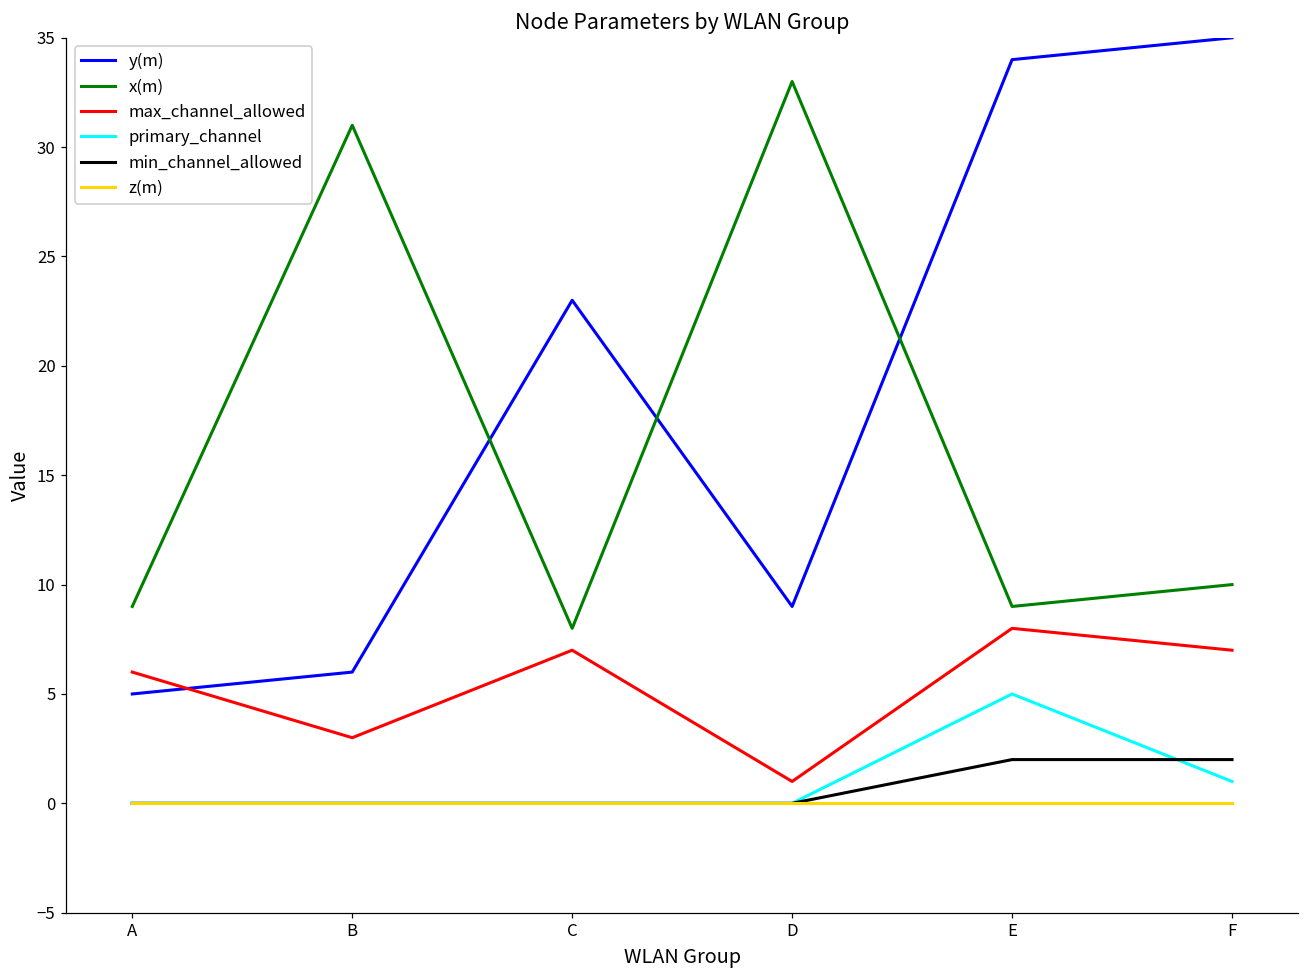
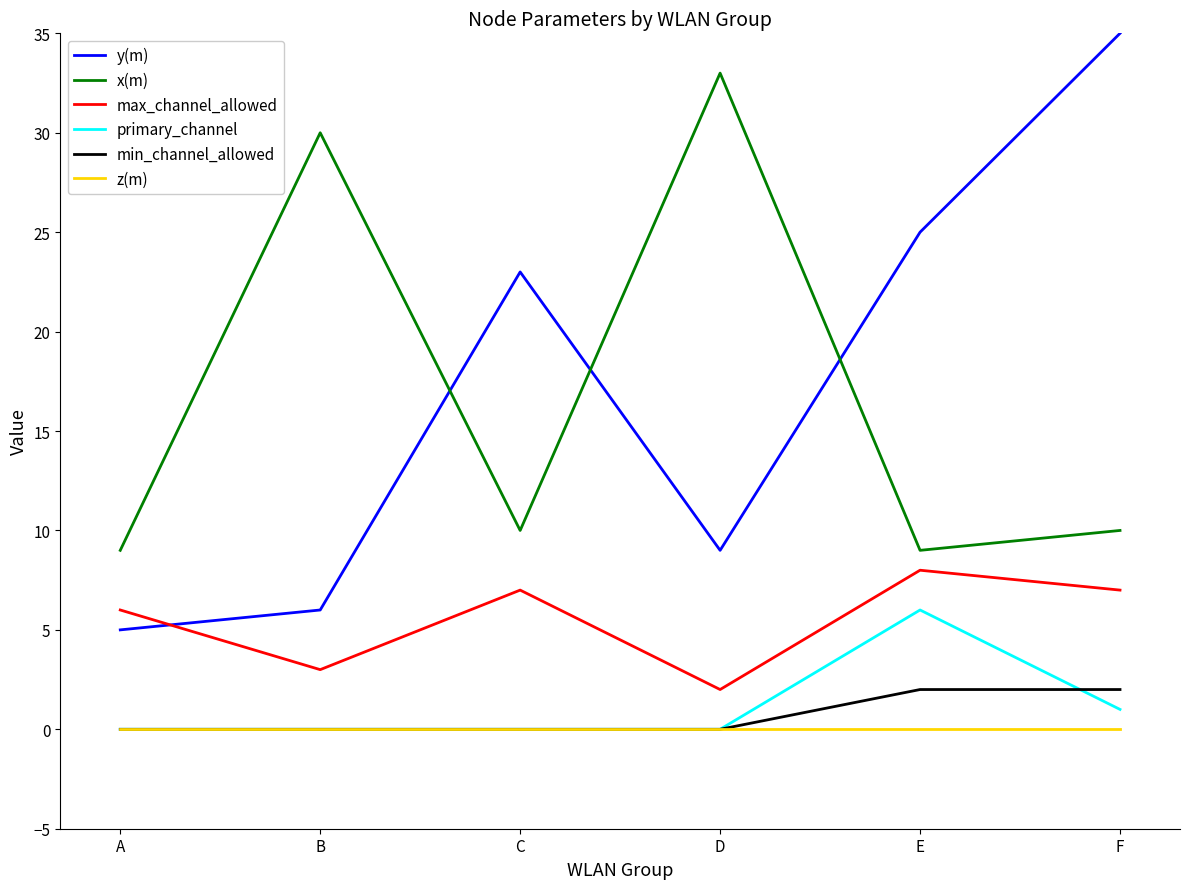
  {
    "y(m)": {
      "A": 5,
      "B": 6,
      "C": 23,
      "D": 9,
-     "E": 34,
+     "E": 25,
      "F": 35
    },
    "x(m)": {
      "A": 9,
-     "B": 31,
-     "C": 8,
+     "B": 30,
+     "C": 10,
      "D": 33,
      "E": 9,
      "F": 10
    },
    "max_channel_allowed": {
      "A": 6,
      "B": 3,
      "C": 7,
-     "D": 1,
+     "D": 2,
      "E": 8,
      "F": 7
    },
    "primary_channel": {
-     "E": 5,
+     "E": 6,
      "F": 1
    },
    "min_channel_allowed": {
      "E": 2,
      "F": 2
    },
    "z(m)": {
      "E": 0,
      "F": 0
    }
  }
